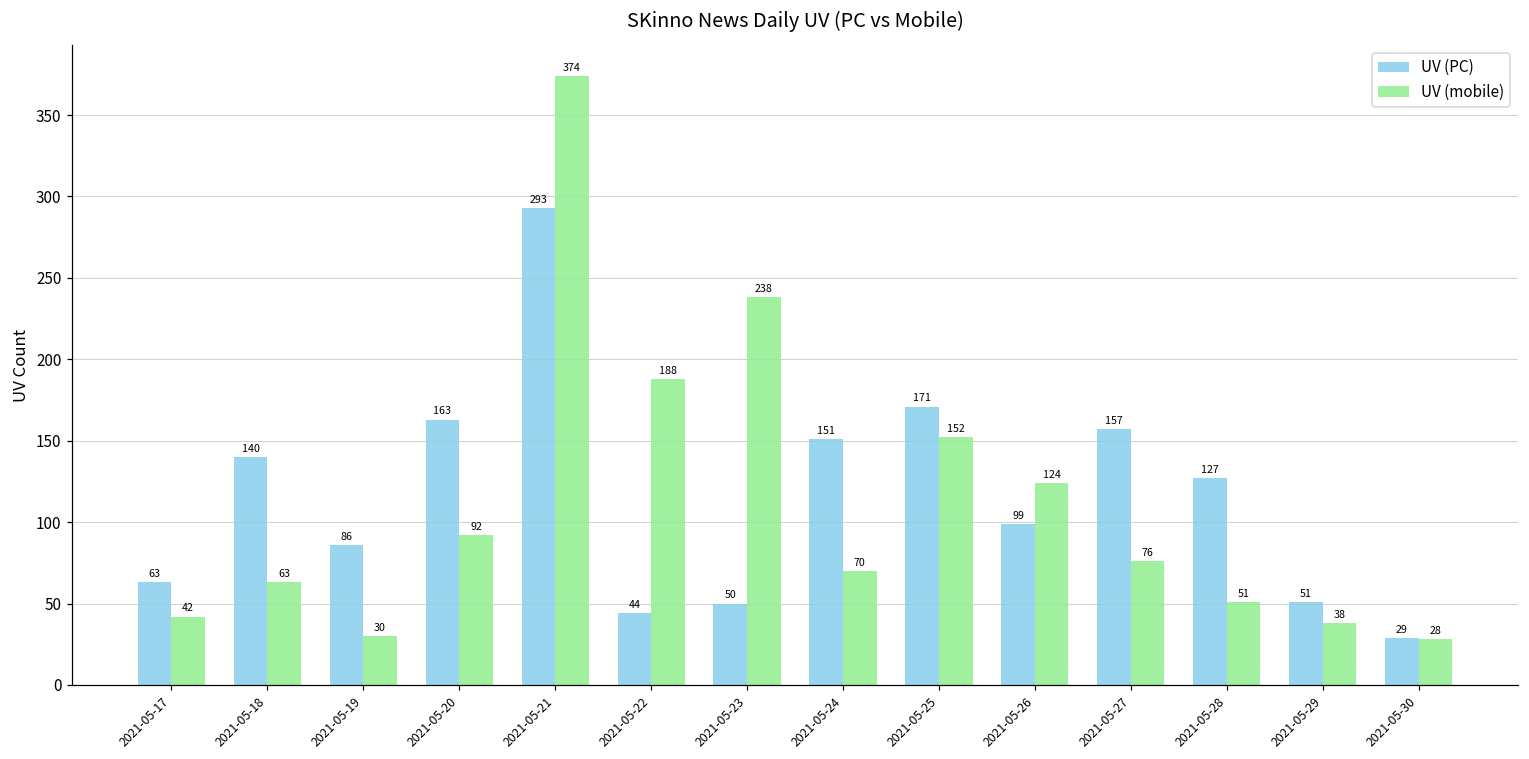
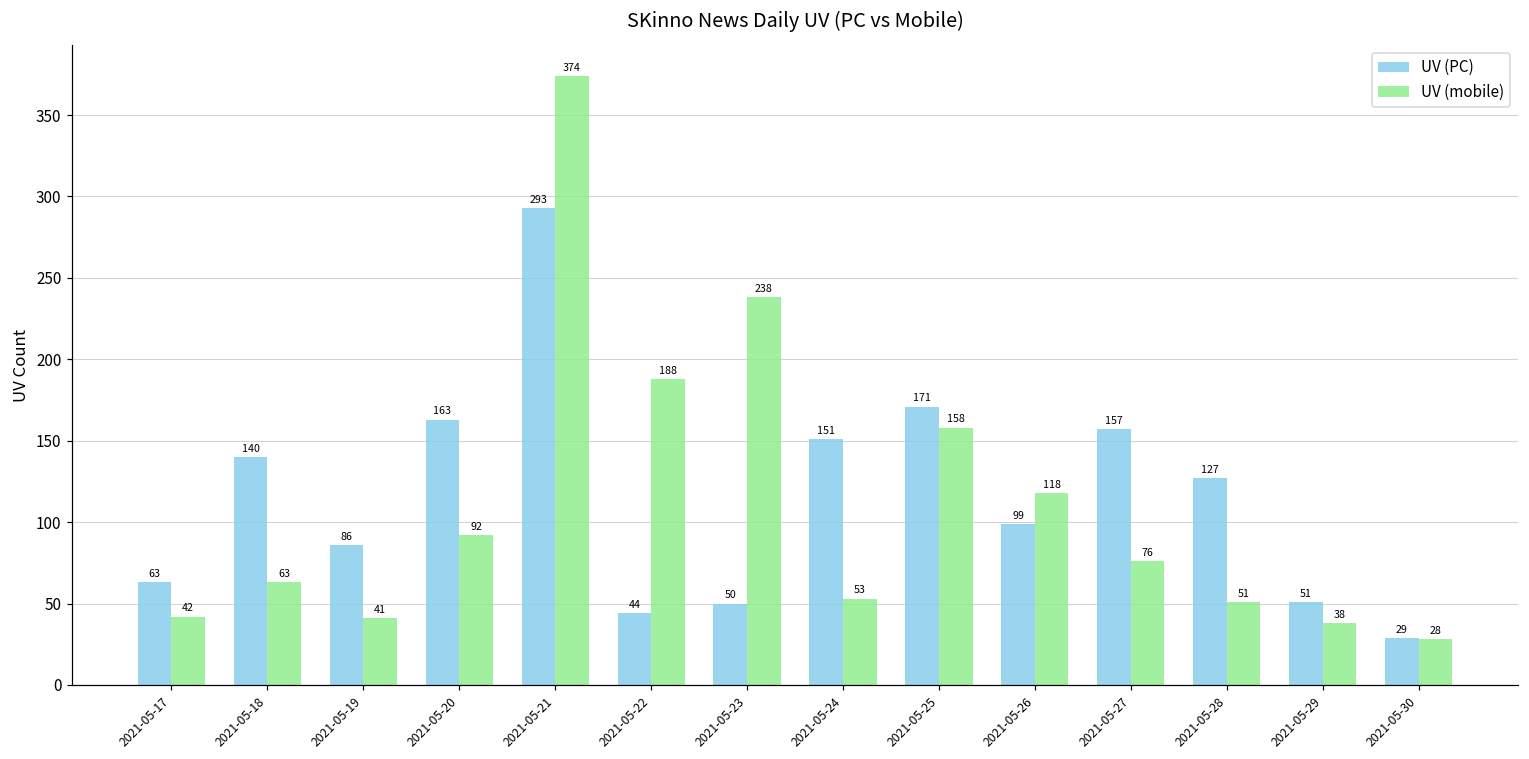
  {
    "UV (PC)": {
      "2021-05-17": 63,
      "2021-05-18": 140,
      "2021-05-19": 86,
      "2021-05-20": 163,
      "2021-05-21": 293,
      "2021-05-22": 44,
      "2021-05-23": 50,
      "2021-05-24": 151,
      "2021-05-25": 171,
      "2021-05-26": 99,
      "2021-05-27": 157,
      "2021-05-28": 127,
      "2021-05-29": 51,
      "2021-05-30": 29
    },
    "UV (mobile)": {
      "2021-05-17": 42,
      "2021-05-18": 63,
-     "2021-05-19": 30,
+     "2021-05-19": 41,
      "2021-05-20": 92,
      "2021-05-21": 374,
      "2021-05-22": 188,
      "2021-05-23": 238,
-     "2021-05-24": 70,
-     "2021-05-25": 152,
-     "2021-05-26": 124,
+     "2021-05-24": 53,
+     "2021-05-25": 158,
+     "2021-05-26": 118,
      "2021-05-27": 76,
      "2021-05-28": 51,
      "2021-05-29": 38,
      "2021-05-30": 28
    }
  }
